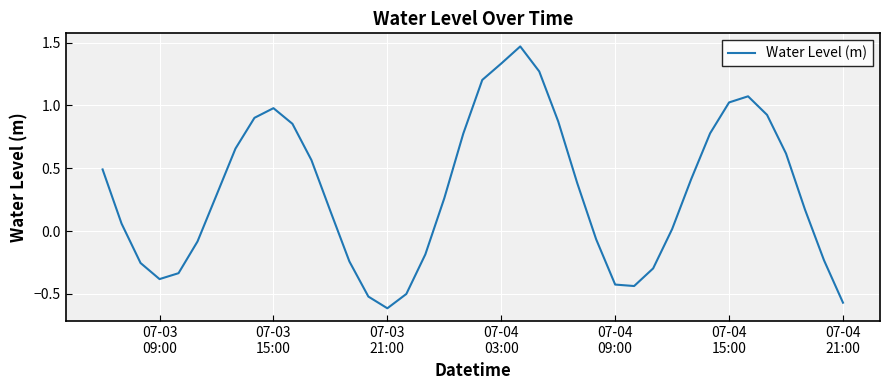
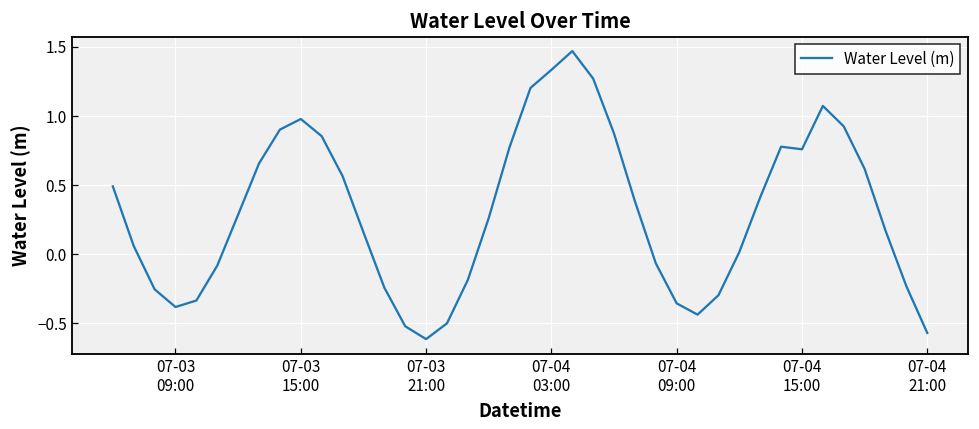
  {
    "07-03 09:00": -0.38,
    "07-03 15:00": 0.98,
    "07-03 21:00": -0.61,
    "07-04 03:00": 1.33,
-   "07-04 09:00": -0.43,
-   "07-04 15:00": 1.02,
+   "07-04 09:00": -0.36,
+   "07-04 15:00": 0.76,
    "07-04 21:00": -0.57
  }
